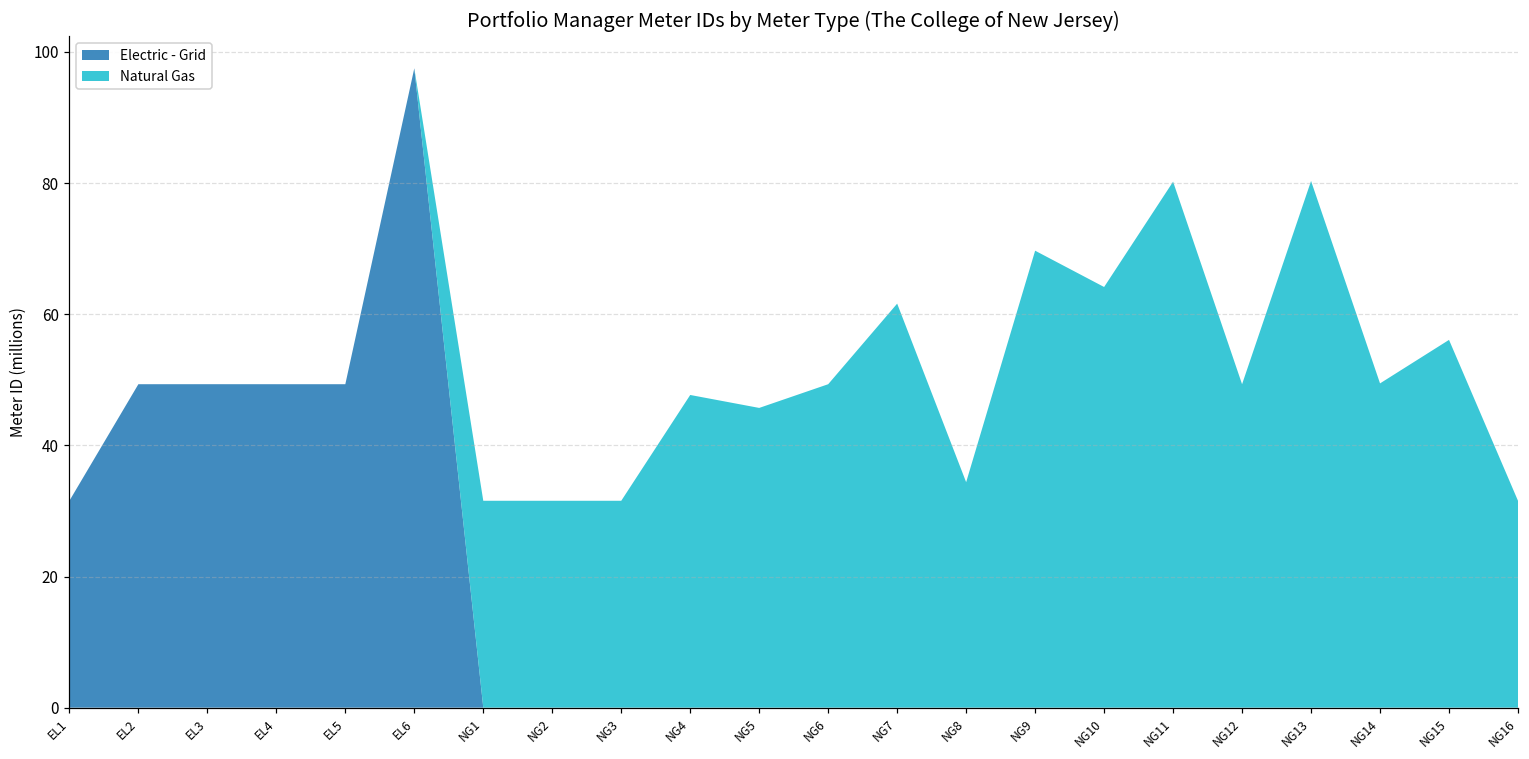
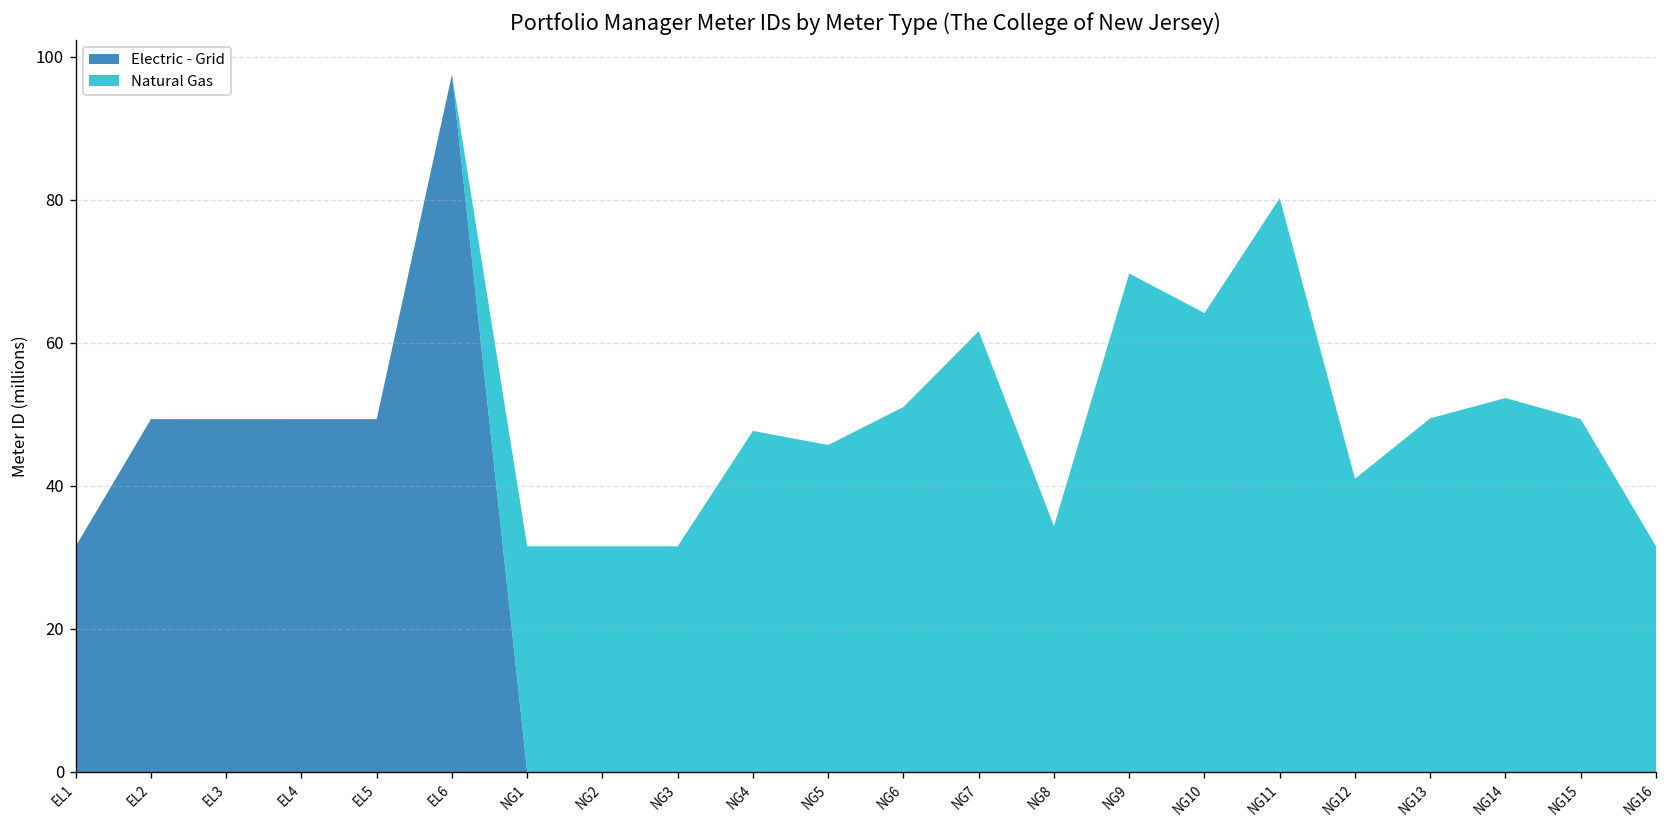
  {
    "Electric - Grid": {
      "NG1": 0,
      "NG2": 0,
      "NG3": 0,
      "NG4": 0,
      "NG5": 0,
      "NG6": 0,
      "NG7": 0,
      "NG8": 0,
      "NG9": 0,
      "NG10": 0,
      "NG11": 0,
      "NG12": 0,
      "NG13": 0,
      "NG14": 0,
      "NG15": 0,
      "NG16": 0
    },
    "Natural Gas": {
      "NG1": 32,
      "NG2": 32,
      "NG3": 32,
      "NG4": 48,
      "NG5": 46,
-     "NG6": 49,
+     "NG6": 51,
      "NG7": 62,
      "NG8": 34,
      "NG9": 70,
      "NG10": 64,
      "NG11": 80,
-     "NG12": 49,
-     "NG13": 80,
-     "NG14": 49,
-     "NG15": 56,
+     "NG12": 41,
+     "NG13": 49,
+     "NG14": 52,
+     "NG15": 49,
      "NG16": 32
    }
  }
